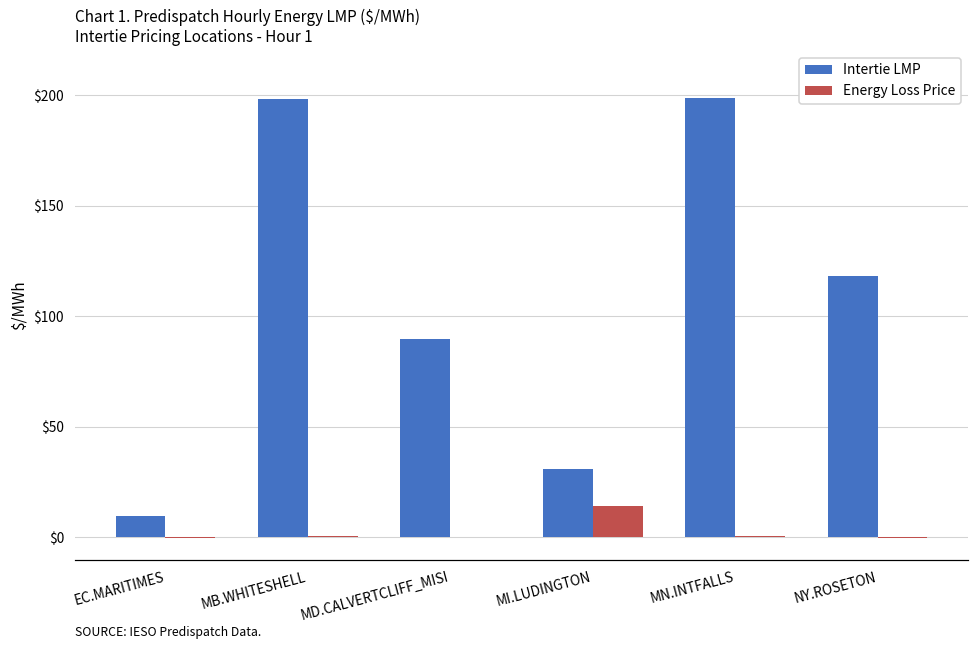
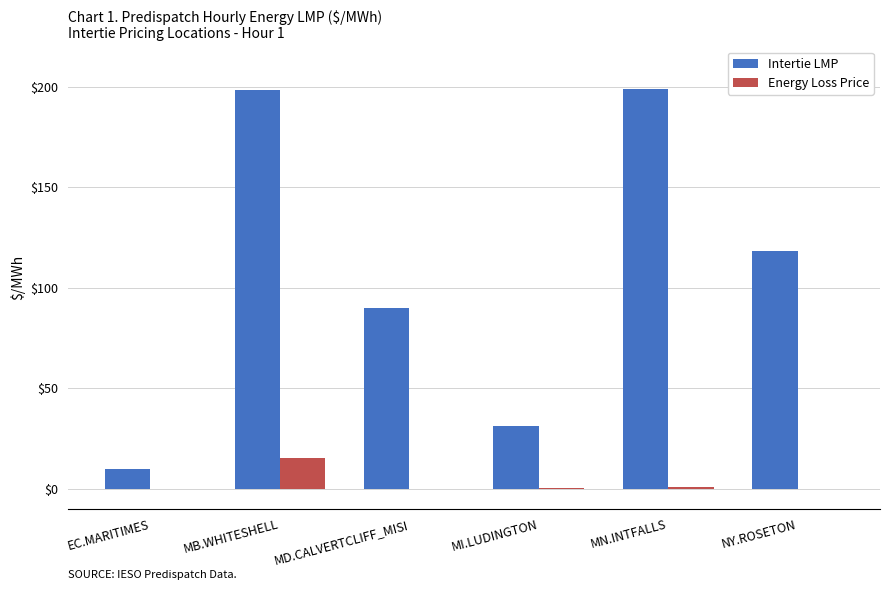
  {
    "Intertie LMP": {
      "EC.MARITIMES": "$10",
      "MB.WHITESHELL": "$198",
      "MD.CALVERTCLIFF_MISI": "$90",
      "MI.LUDINGTON": "$31",
      "MN.INTFALLS": "$199",
      "NY.ROSETON": "$118"
    },
    "Energy Loss Price": {
-     "MB.WHITESHELL": "$1",
-     "MI.LUDINGTON": "$14"
+     "MB.WHITESHELL": "$15",
+     "MI.LUDINGTON": "$0"
    }
  }
